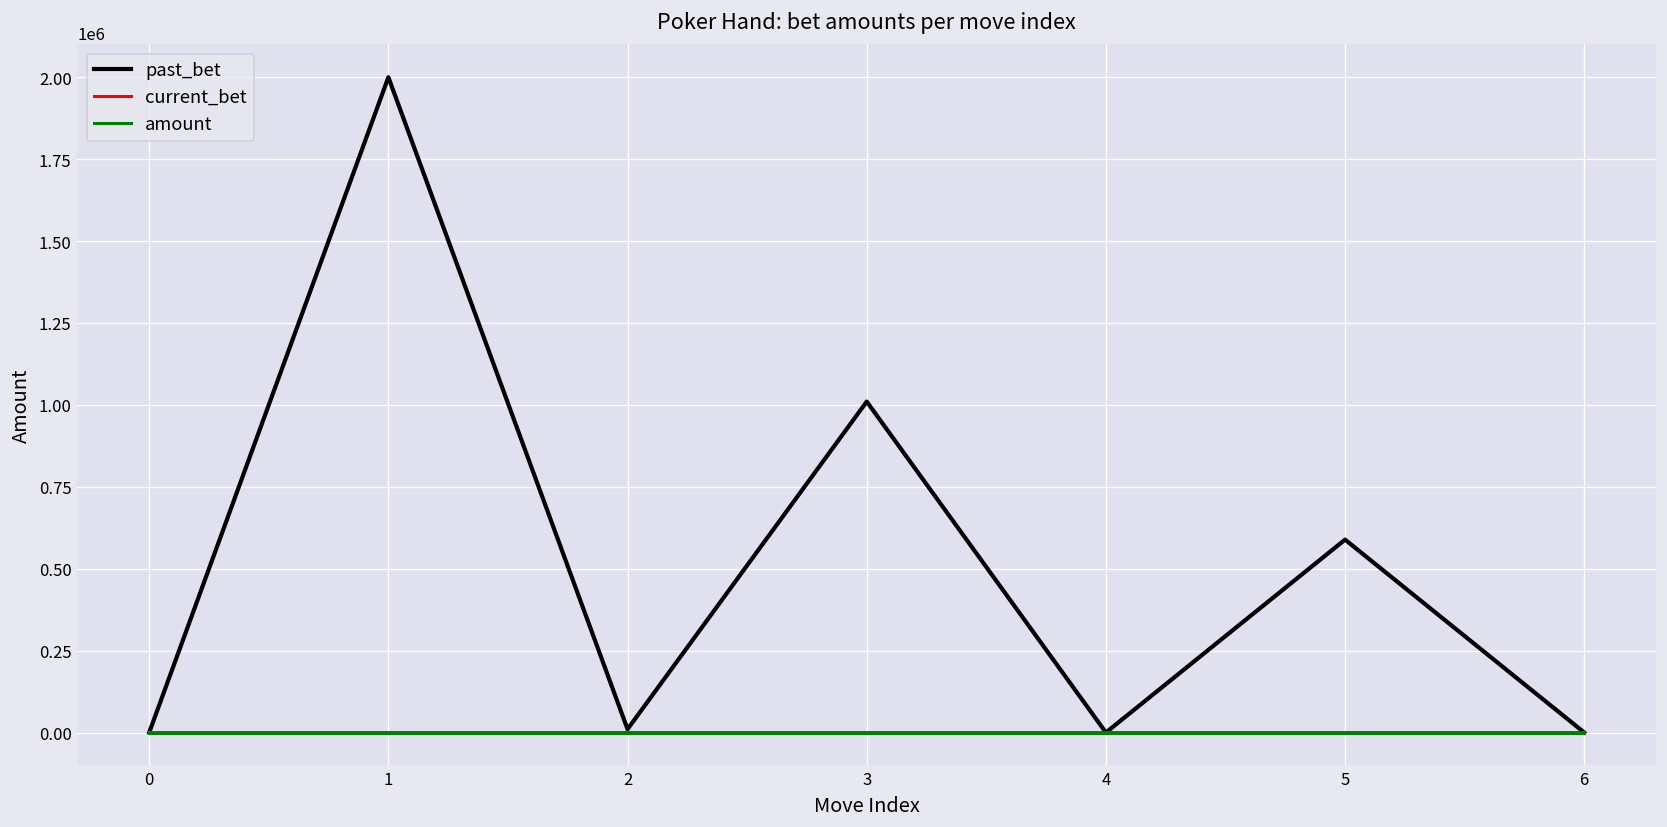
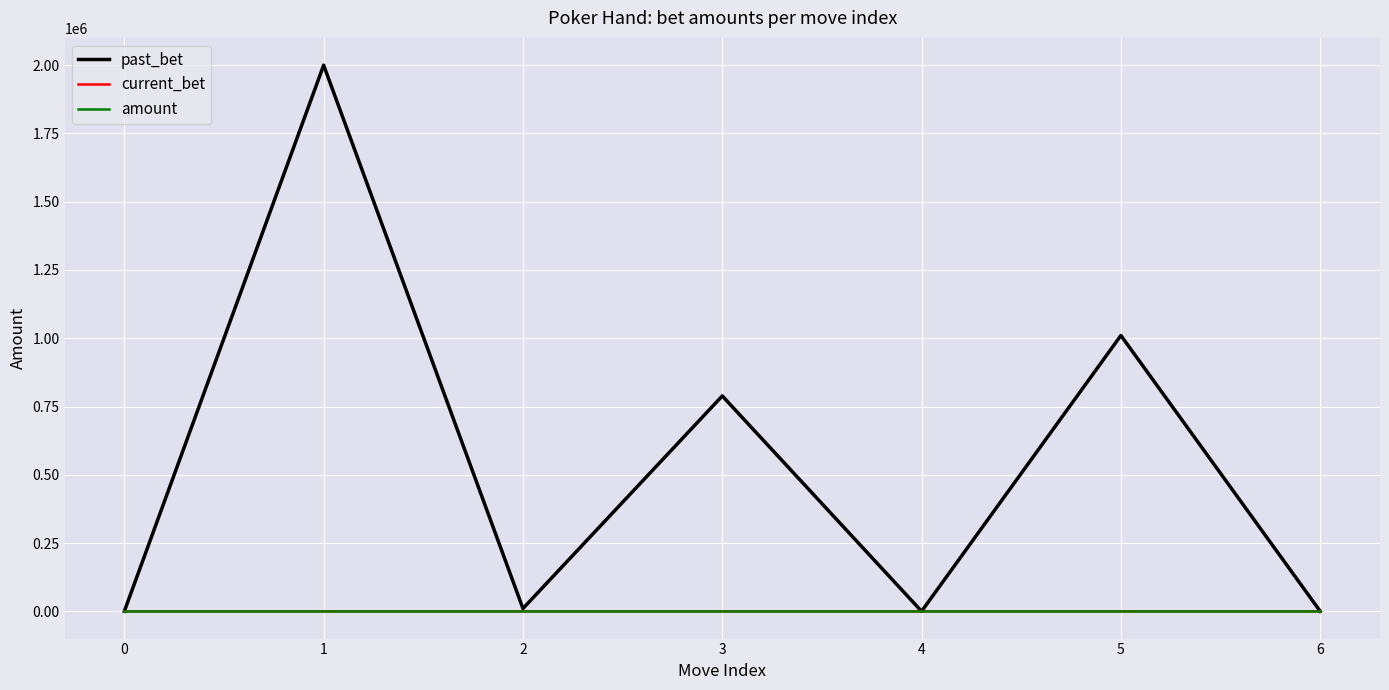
  {
    "past_bet": {
      "1": 2000000,
      "2": 10000,
-     "3": 1010000,
-     "5": 590000
+     "3": 790000,
+     "5": 1010000
    },
    "amount": {
      "1": 0,
      "2": 0,
      "3": 0,
      "5": 0
    }
  }
